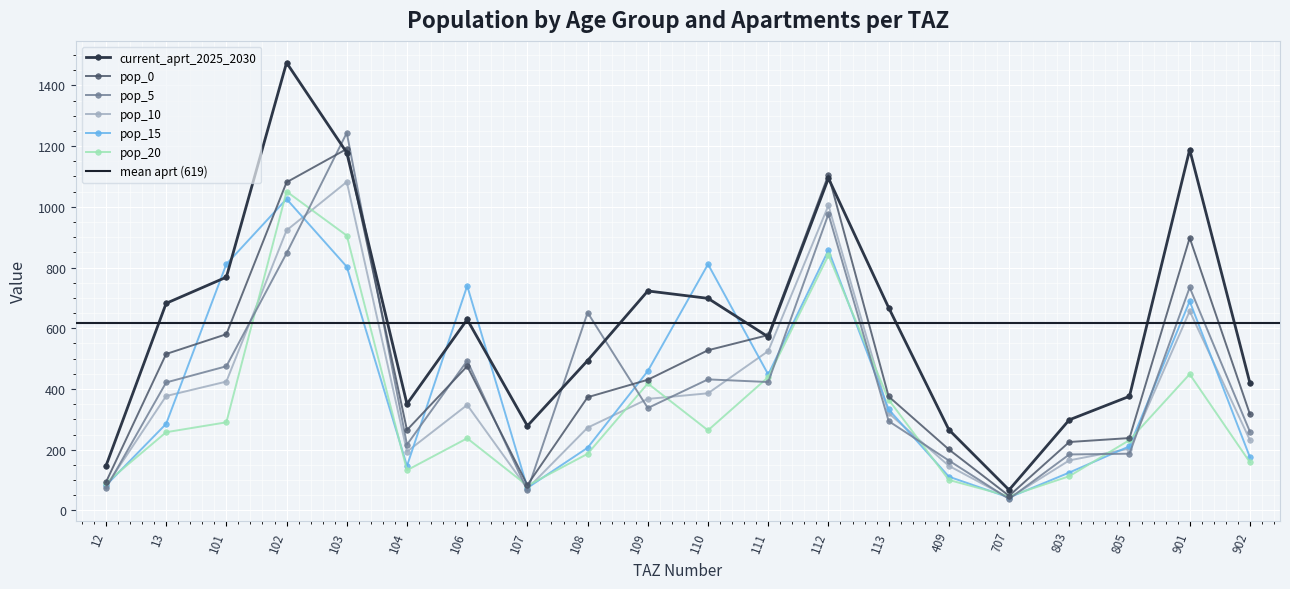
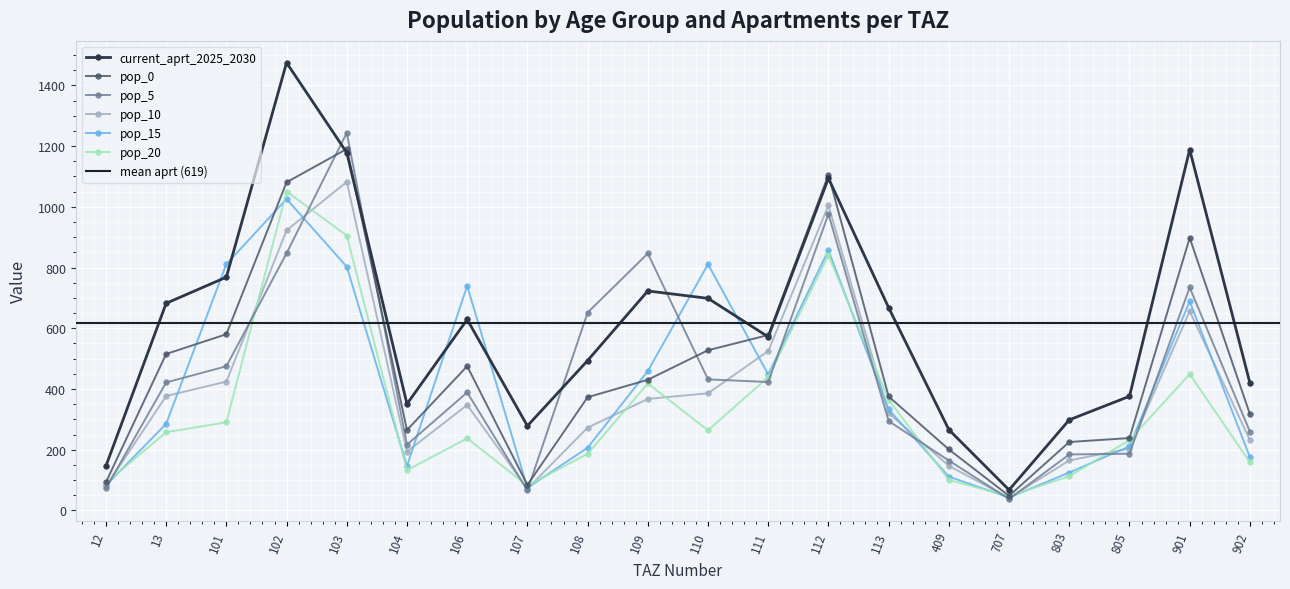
  {
    "pop_5": {
      "13": 420,
      "101": 470,
      "102": 850,
      "103": 1240,
      "104": 220,
-     "106": 490,
+     "106": 390,
      "108": 650,
-     "109": 340,
+     "109": 850,
      "110": 430,
      "111": 420,
      "112": 980,
      "113": 290,
      "409": 160,
      "803": 180,
      "805": 190,
      "901": 730,
      "902": 260
    },
    "pop_15": {
      "13": 290,
      "101": 810,
      "102": 1030,
      "103": 800,
      "104": 150,
      "106": 740,
      "108": 210,
      "109": 460,
      "110": 810,
      "111": 450,
      "112": 860,
      "113": 330,
      "409": 110,
      "803": 120,
      "901": 690,
      "902": 180
    }
  }
